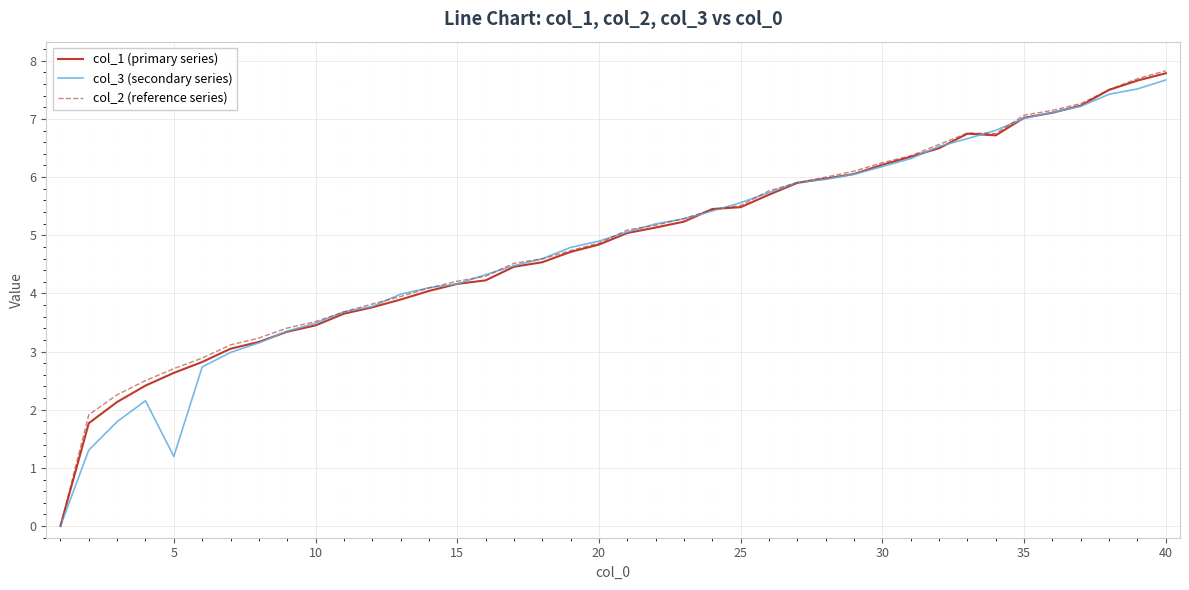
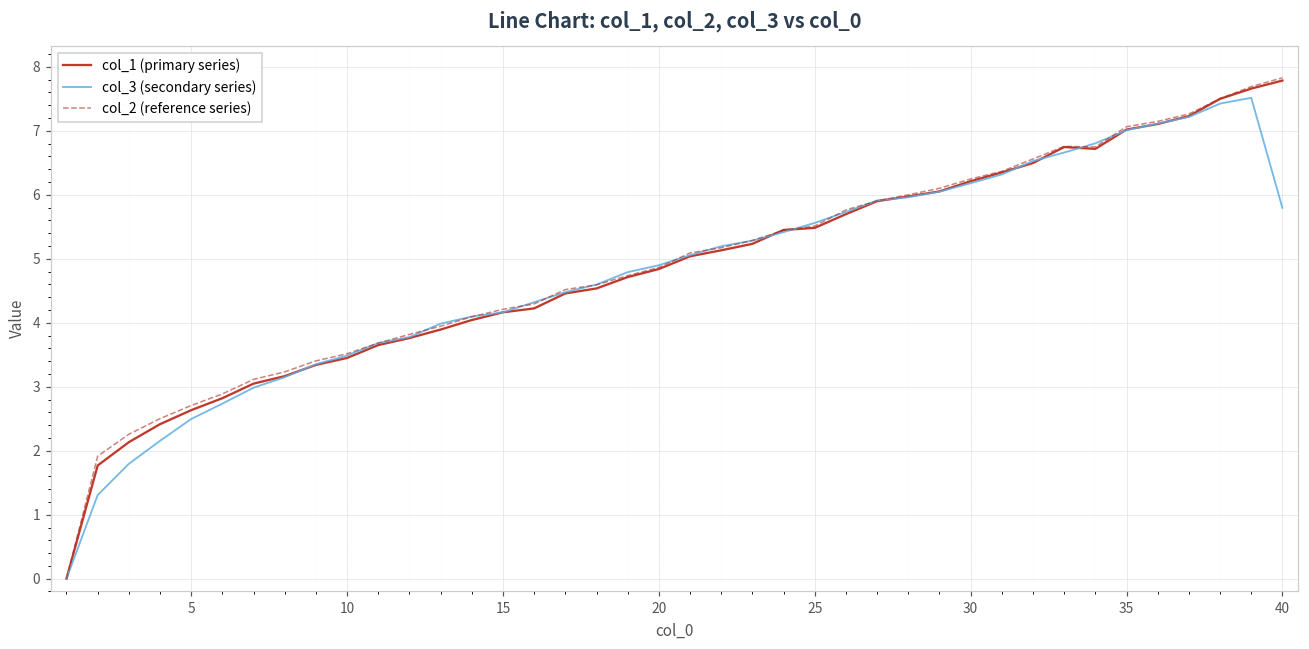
  {
    "col_3 (secondary series)": {
-     "5": 1.2,
+     "5": 2.5,
      "25": 5.6,
-     "40": 7.7
+     "40": 5.8
    }
  }
